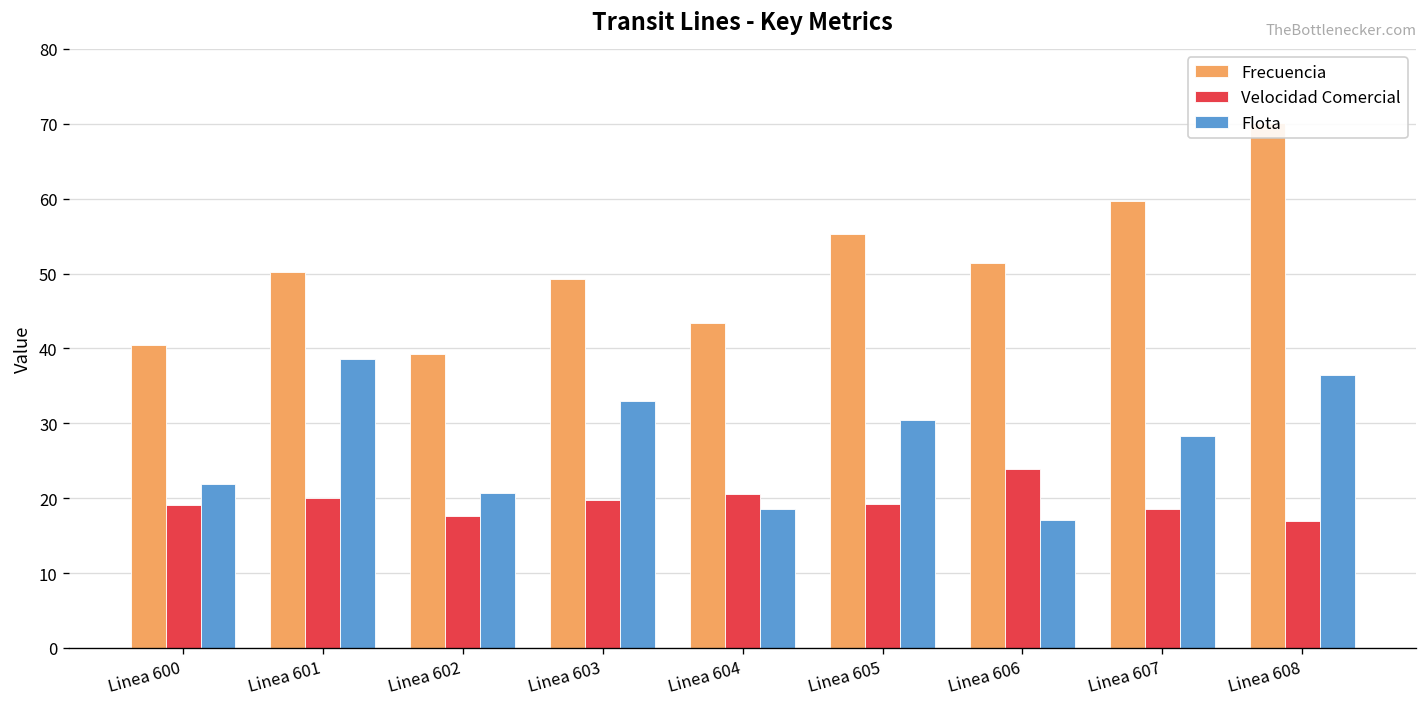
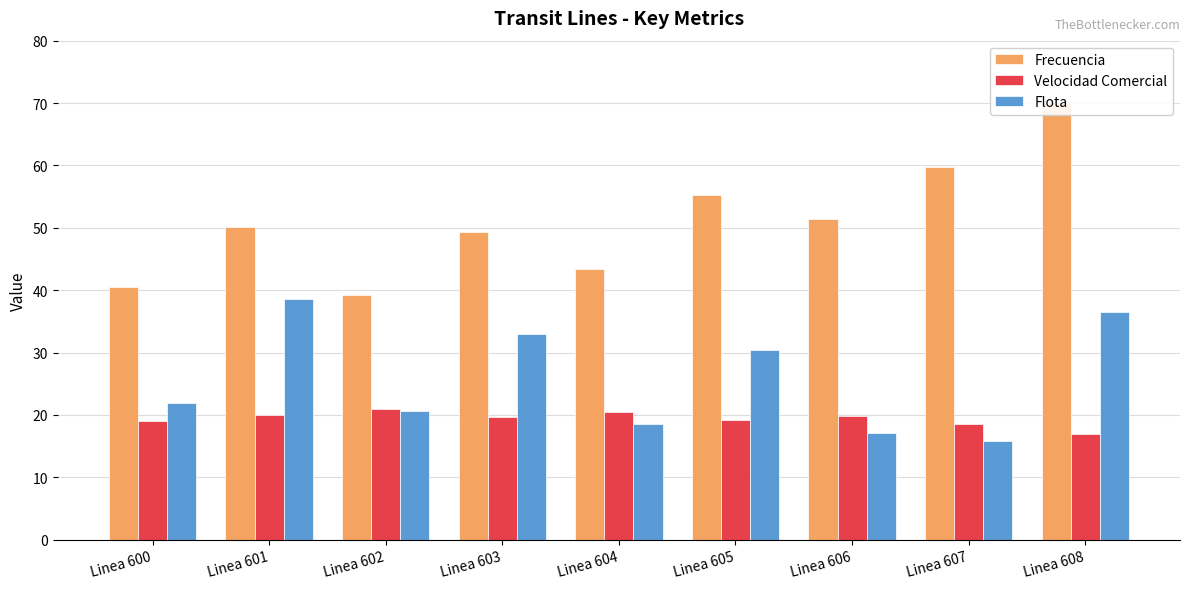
  {
    "Frecuencia": {
      "Linea 600": 41,
      "Linea 601": 50,
      "Linea 602": 39,
      "Linea 603": 49,
      "Linea 604": 43,
      "Linea 605": 55,
      "Linea 606": 51,
      "Linea 607": 60
    },
    "Velocidad Comercial": {
      "Linea 600": 19,
      "Linea 601": 20,
-     "Linea 602": 18,
+     "Linea 602": 21,
      "Linea 603": 20,
      "Linea 604": 21,
      "Linea 605": 19,
-     "Linea 606": 24,
+     "Linea 606": 20,
      "Linea 607": 19,
      "Linea 608": 17
    },
    "Flota": {
      "Linea 600": 22,
      "Linea 601": 39,
      "Linea 602": 21,
      "Linea 603": 33,
      "Linea 604": 19,
      "Linea 605": 30,
      "Linea 606": 17,
-     "Linea 607": 28,
+     "Linea 607": 16,
      "Linea 608": 36
    }
  }
